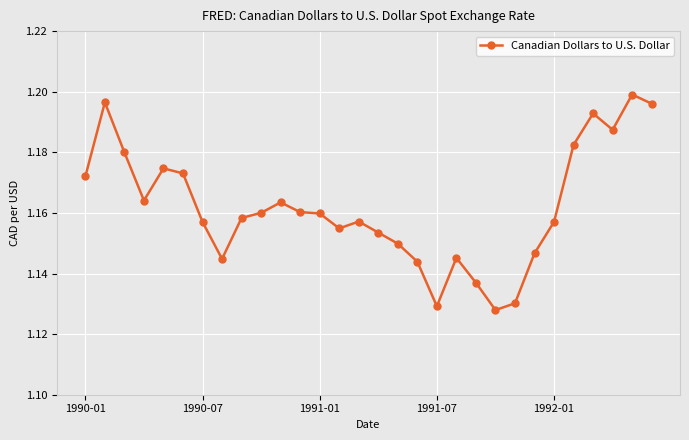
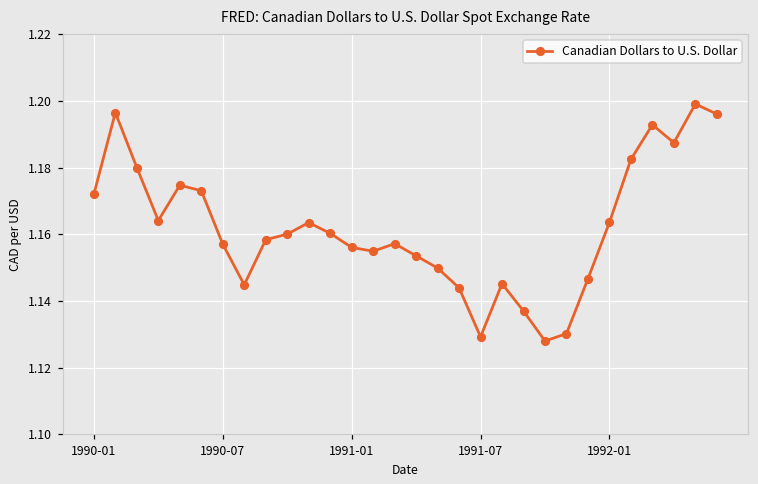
  {
    "1990-01": 1.172,
    "1990-07": 1.157,
-   "1991-01": 1.160,
+   "1991-01": 1.156,
    "1991-07": 1.129,
-   "1992-01": 1.157
+   "1992-01": 1.164
  }
